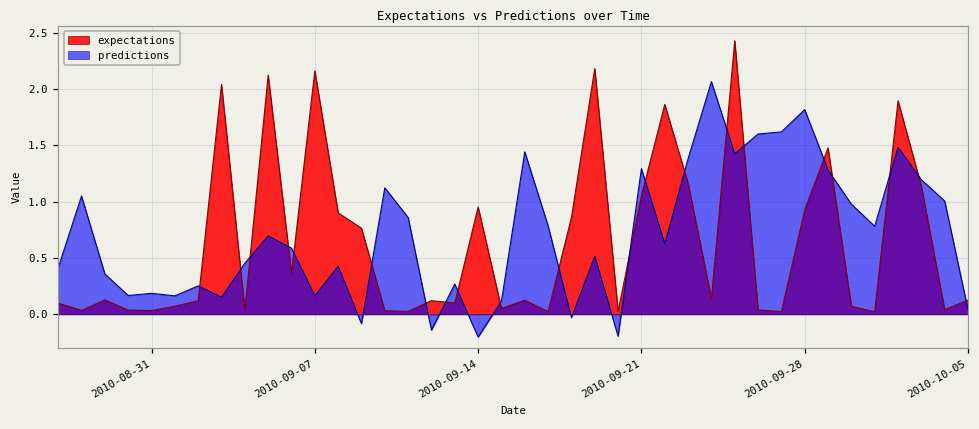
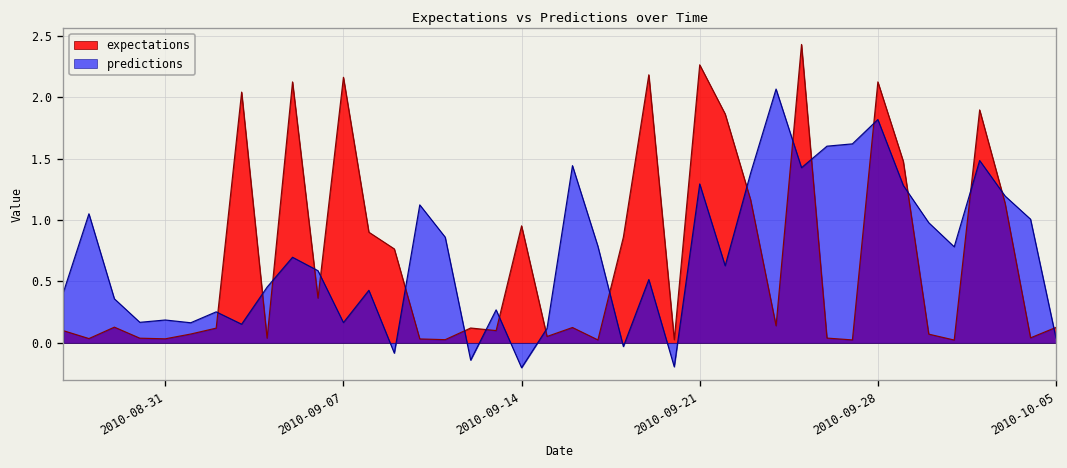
  {
    "expectations": {
      "2010-08-31": 0.03,
      "2010-09-07": 2.16,
      "2010-09-14": 0.95,
-     "2010-09-21": 1.05,
-     "2010-09-28": 0.93,
+     "2010-09-21": 2.26,
+     "2010-09-28": 2.13,
      "2010-10-05": 0.13
    }
  }
